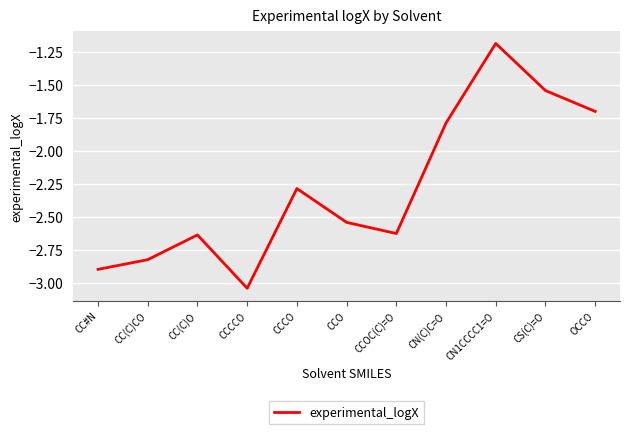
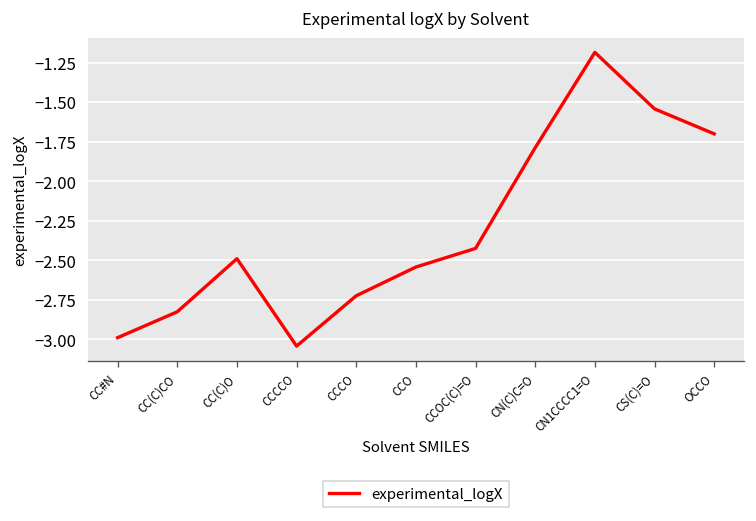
  {
-   "CC#N": -2.90,
+   "CC#N": -2.99,
    "CC(C)CO": -2.83,
-   "CC(C)O": -2.64,
+   "CC(C)O": -2.49,
    "CCCCO": -3.04,
-   "CCCO": -2.29,
+   "CCCO": -2.72,
    "CCO": -2.54,
-   "CCOC(C)=O": -2.63,
+   "CCOC(C)=O": -2.42,
    "CN(C)C=O": -1.79,
    "CN1CCCC1=O": -1.19,
    "CS(C)=O": -1.54,
    "OCCO": -1.70
  }
